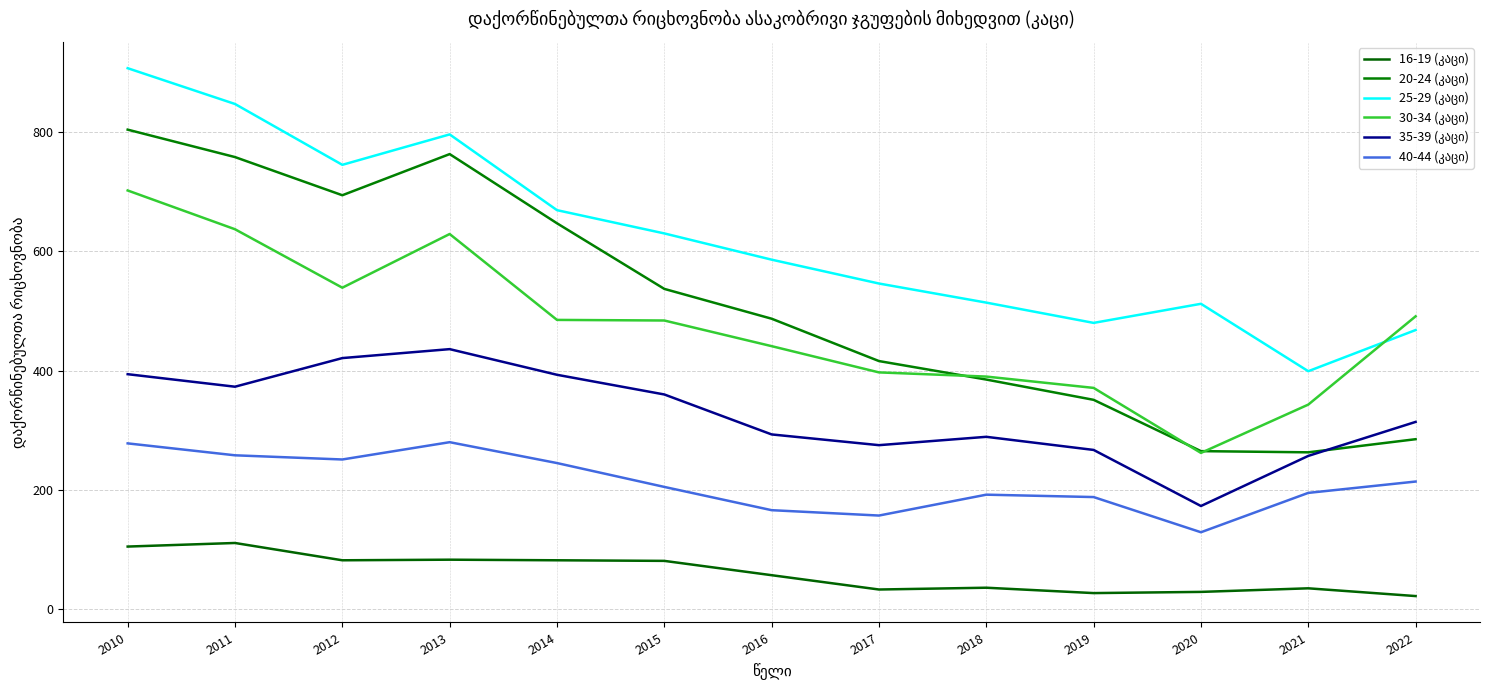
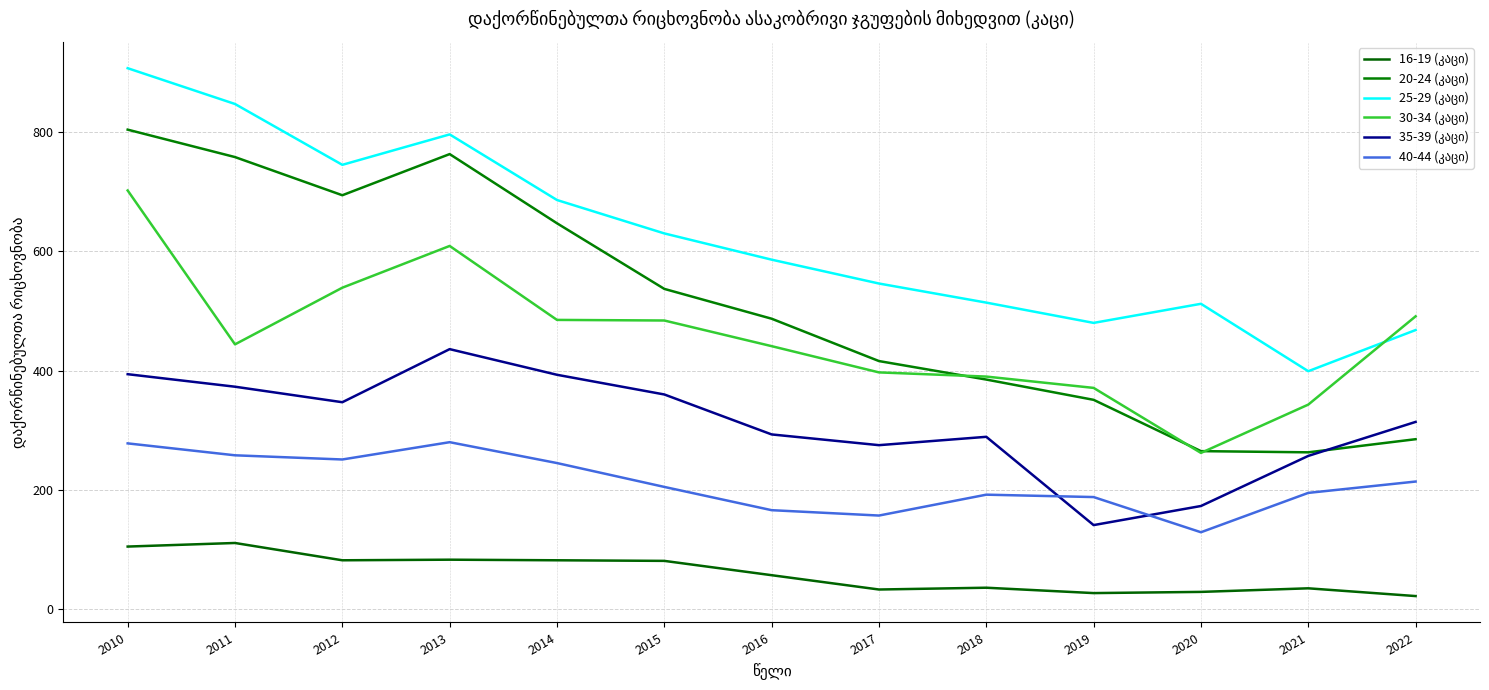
  {
    "25-29 (კაცი)": {
      "2010": 910,
      "2011": 850,
      "2012": 750,
      "2013": 800,
-     "2014": 670,
+     "2014": 690,
      "2015": 630,
      "2016": 590,
      "2017": 550,
      "2018": 510,
      "2019": 480,
      "2020": 510,
      "2021": 400,
      "2022": 470
    },
    "30-34 (კაცი)": {
      "2010": 700,
-     "2011": 640,
+     "2011": 440,
      "2012": 540,
-     "2013": 630,
+     "2013": 610,
      "2014": 490,
      "2015": 480,
      "2016": 440,
      "2017": 400,
      "2018": 390,
      "2019": 370,
      "2021": 340,
      "2022": 490
    },
    "35-39 (კაცი)": {
      "2010": 390,
      "2011": 370,
-     "2012": 420,
+     "2012": 350,
      "2013": 440,
      "2014": 390,
      "2015": 360,
      "2016": 290,
      "2017": 280,
      "2018": 290,
-     "2019": 270,
+     "2019": 140,
      "2020": 170,
      "2021": 260,
      "2022": 310
    },
    "40-44 (კაცი)": {
      "2010": 280,
      "2011": 260,
      "2012": 250,
      "2013": 280,
      "2014": 250,
      "2015": 210,
      "2016": 170,
      "2017": 160,
      "2018": 190,
      "2019": 190,
      "2020": 130,
      "2021": 200,
      "2022": 210
    }
  }
